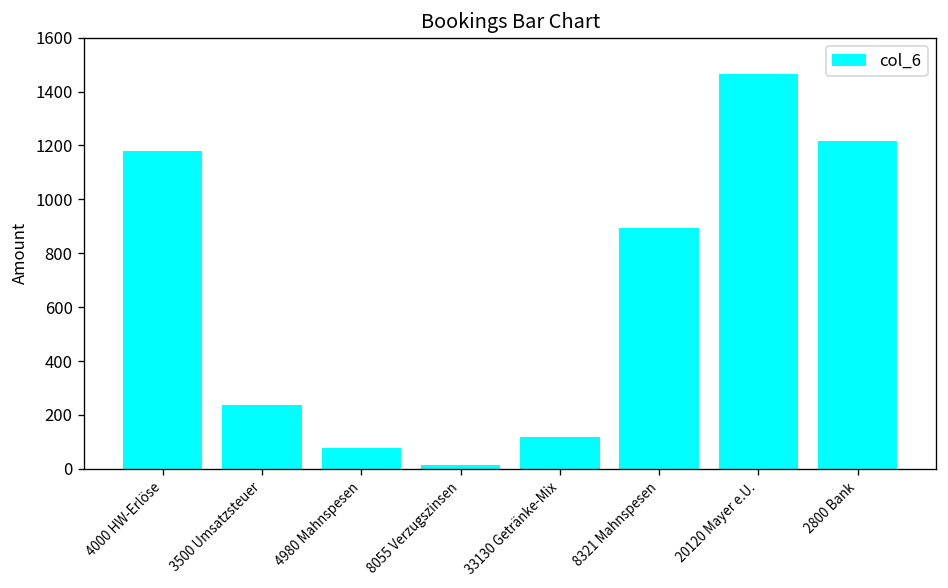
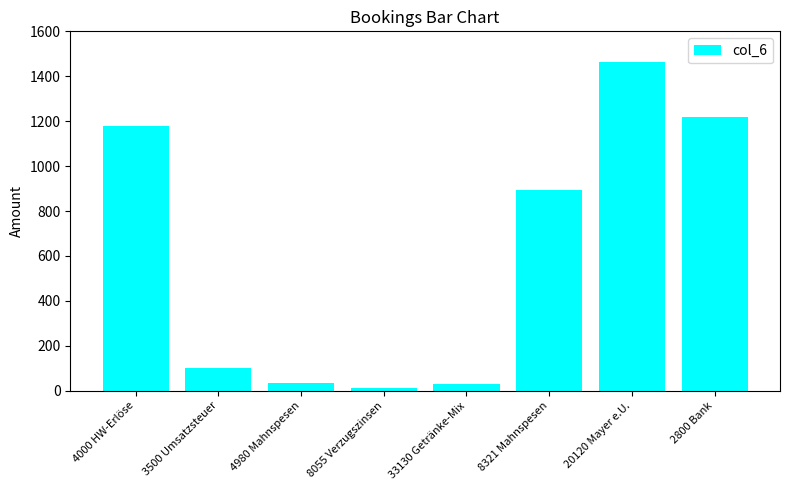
  {
    "4000 HW-Erlöse": 1180,
-   "3500 Umsatzsteuer": 240,
-   "4980 Mahnspesen": 80,
+   "3500 Umsatzsteuer": 100,
+   "4980 Mahnspesen": 40,
    "8055 Verzugszinsen": 10,
-   "33130 Getränke-Mix": 120,
+   "33130 Getränke-Mix": 30,
    "8321 Mahnspesen": 890,
    "20120 Mayer e.U.": 1470,
    "2800 Bank": 1220
  }
